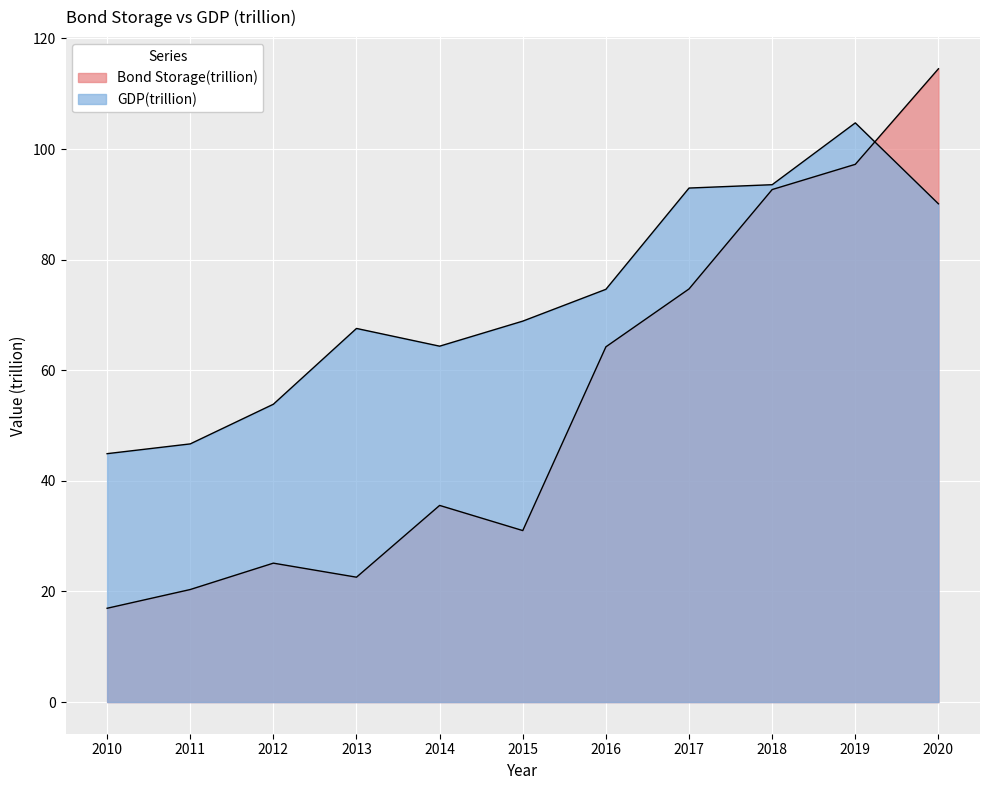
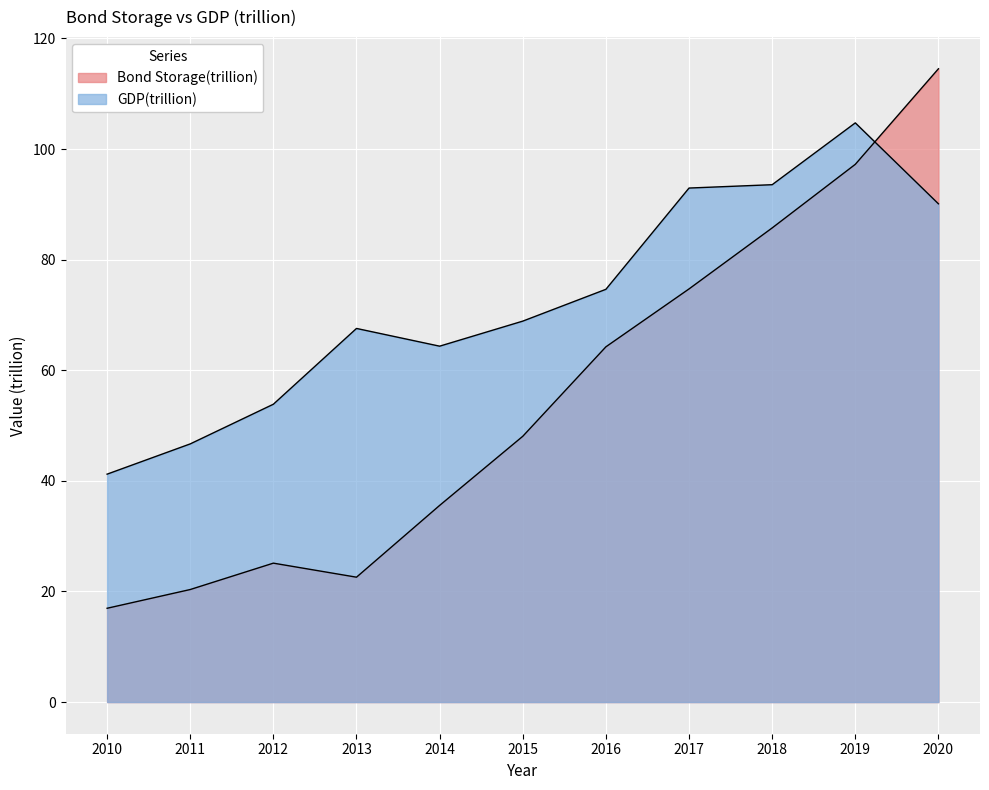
  {
    "Bond Storage(trillion)": {
      "2010": 17,
      "2011": 20,
      "2012": 25,
      "2013": 23,
      "2014": 36,
-     "2015": 31,
+     "2015": 48,
      "2016": 64,
      "2017": 75,
-     "2018": 93,
+     "2018": 86,
      "2019": 97,
      "2020": 115
    },
    "GDP(trillion)": {
-     "2010": 45,
+     "2010": 41,
      "2011": 47,
      "2012": 54,
      "2013": 68,
      "2014": 64,
      "2015": 69,
      "2016": 75,
      "2017": 93,
      "2018": 94,
      "2019": 105,
      "2020": 90
    }
  }
